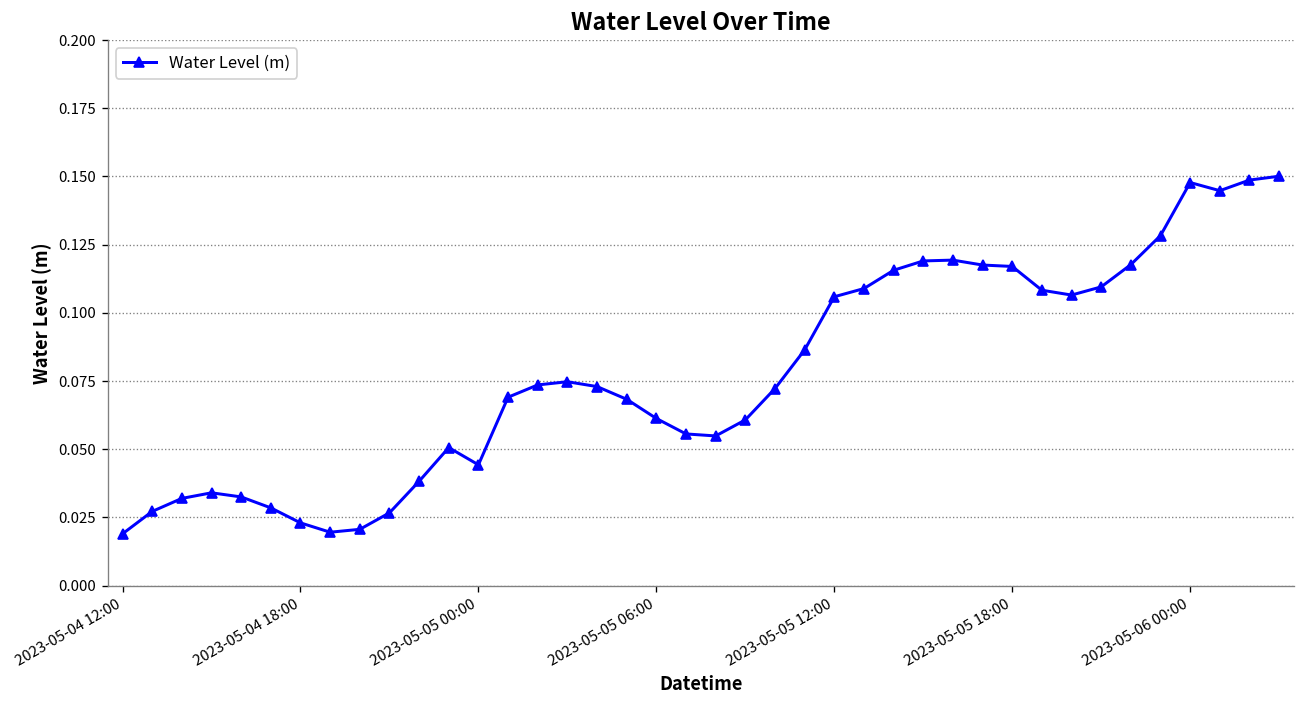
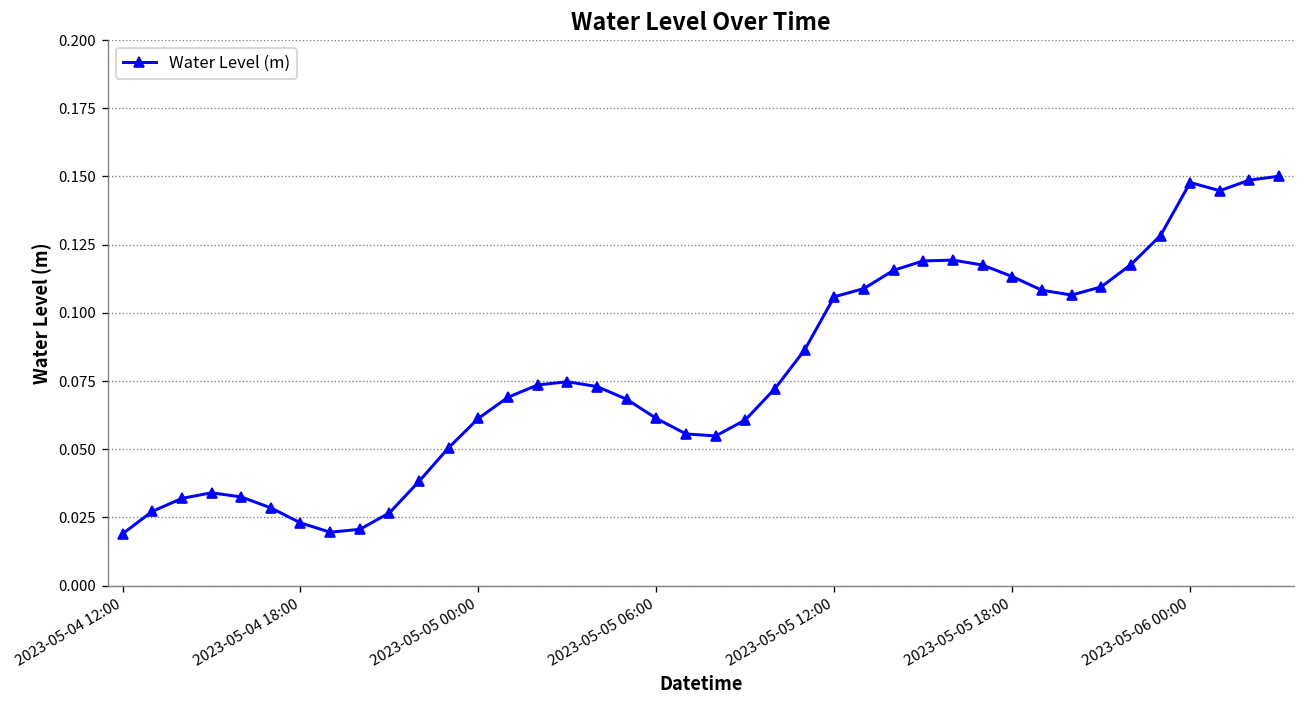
  {
    "2023-05-04 12:00": 0.019,
    "2023-05-04 18:00": 0.023,
-   "2023-05-05 00:00": 0.044,
+   "2023-05-05 00:00": 0.061,
    "2023-05-05 06:00": 0.061,
    "2023-05-05 12:00": 0.106,
-   "2023-05-05 18:00": 0.117,
+   "2023-05-05 18:00": 0.113,
    "2023-05-06 00:00": 0.148
  }
